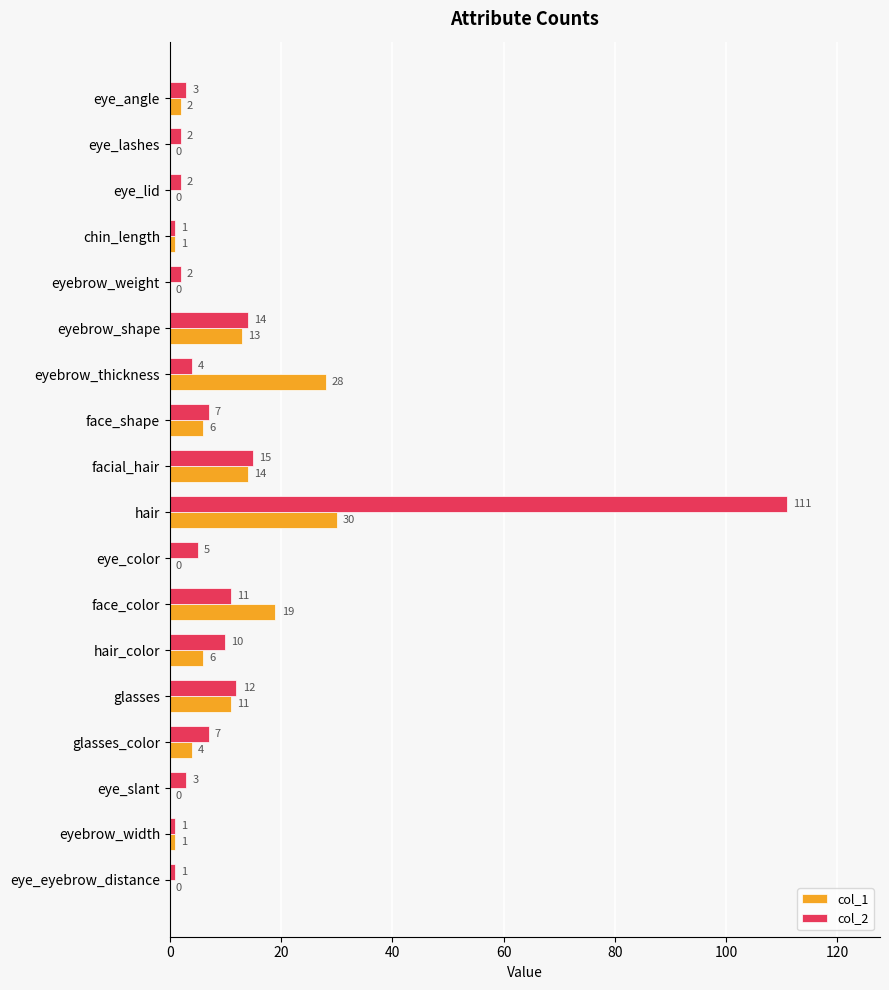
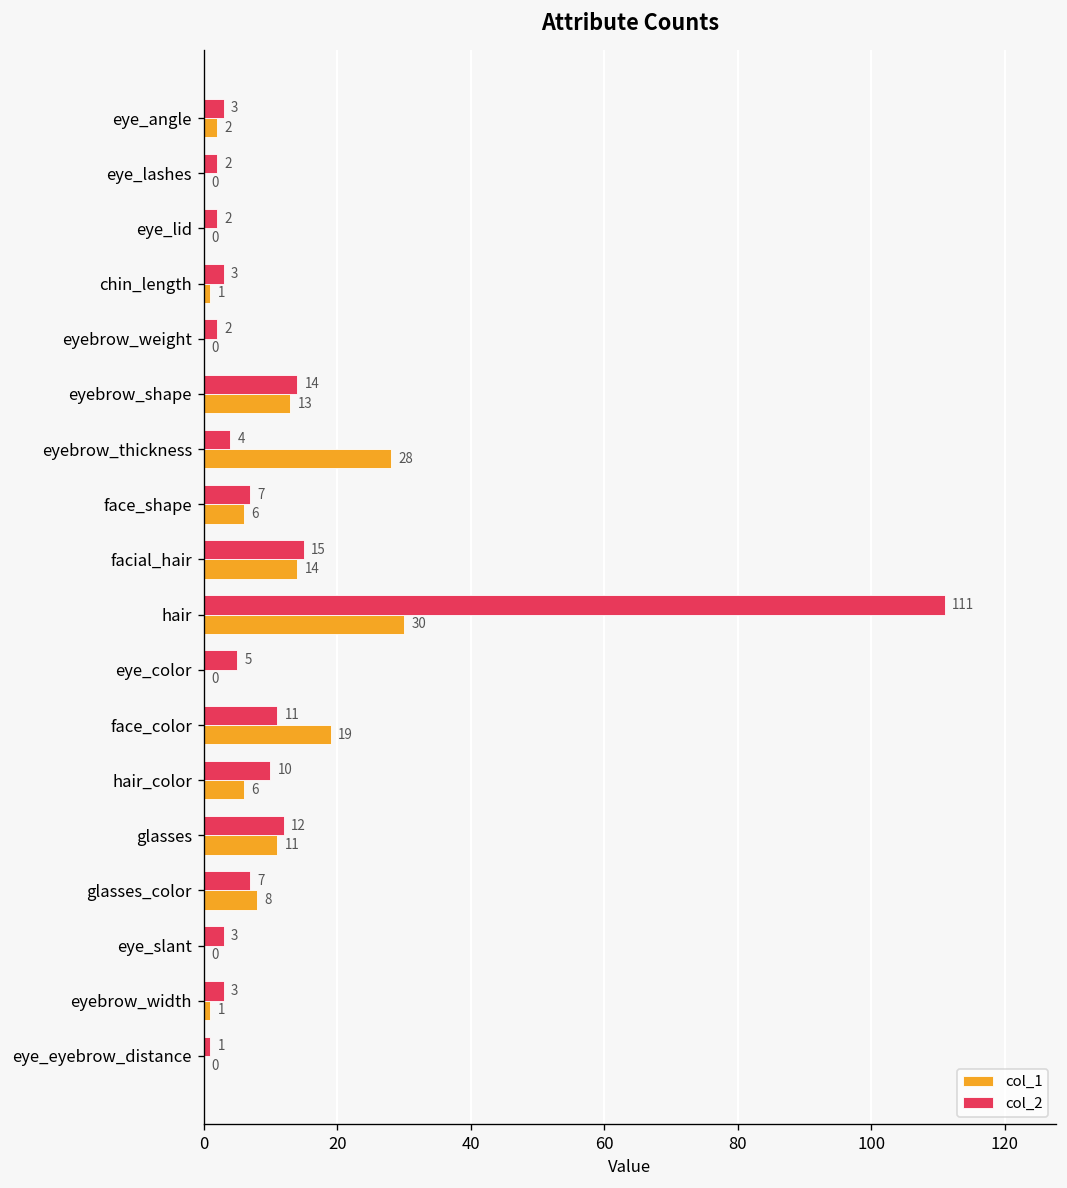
  {
    "col_1": {
      "eye_angle": 2,
      "eye_lashes": 0,
      "eye_lid": 0,
      "chin_length": 1,
      "eyebrow_weight": 0,
      "eyebrow_shape": 13,
      "eyebrow_thickness": 28,
      "face_shape": 6,
      "facial_hair": 14,
      "hair": 30,
      "eye_color": 0,
      "face_color": 19,
      "hair_color": 6,
      "glasses": 11,
-     "glasses_color": 4,
+     "glasses_color": 8,
      "eye_slant": 0,
      "eyebrow_width": 1,
      "eye_eyebrow_distance": 0
    },
    "col_2": {
      "eye_angle": 3,
      "eye_lashes": 2,
      "eye_lid": 2,
-     "chin_length": 1,
+     "chin_length": 3,
      "eyebrow_weight": 2,
      "eyebrow_shape": 14,
      "eyebrow_thickness": 4,
      "face_shape": 7,
      "facial_hair": 15,
      "hair": 111,
      "eye_color": 5,
      "face_color": 11,
      "hair_color": 10,
      "glasses": 12,
      "glasses_color": 7,
      "eye_slant": 3,
-     "eyebrow_width": 1,
+     "eyebrow_width": 3,
      "eye_eyebrow_distance": 1
    }
  }
